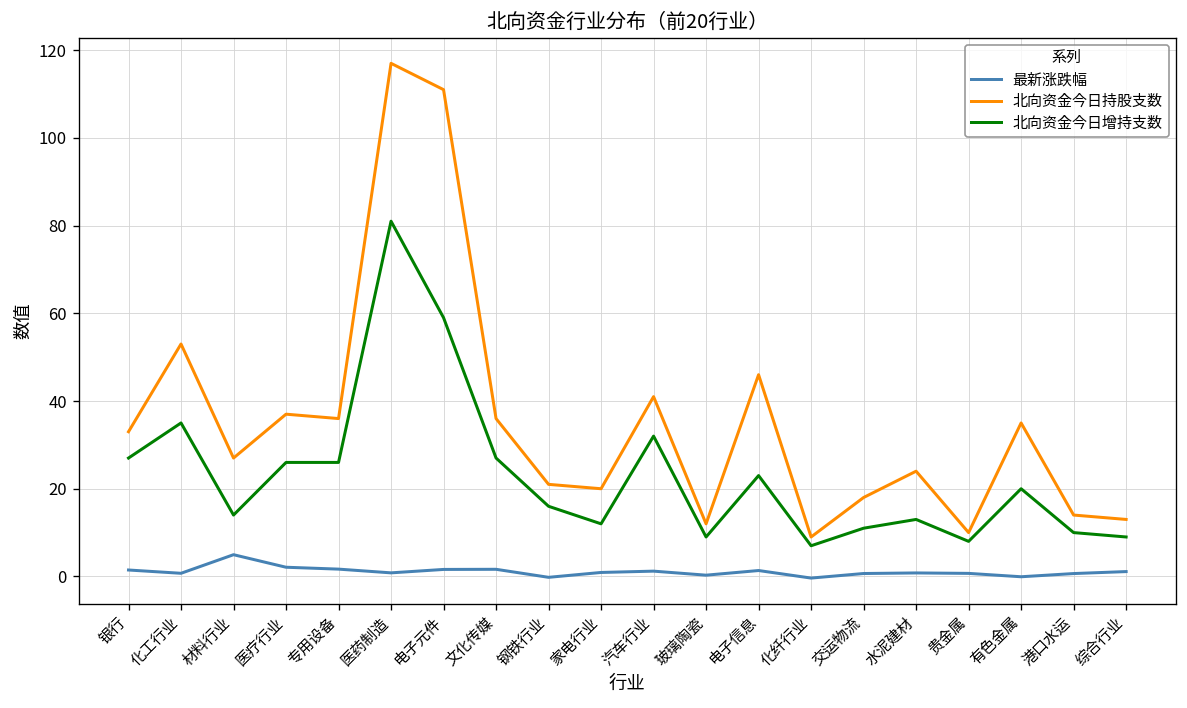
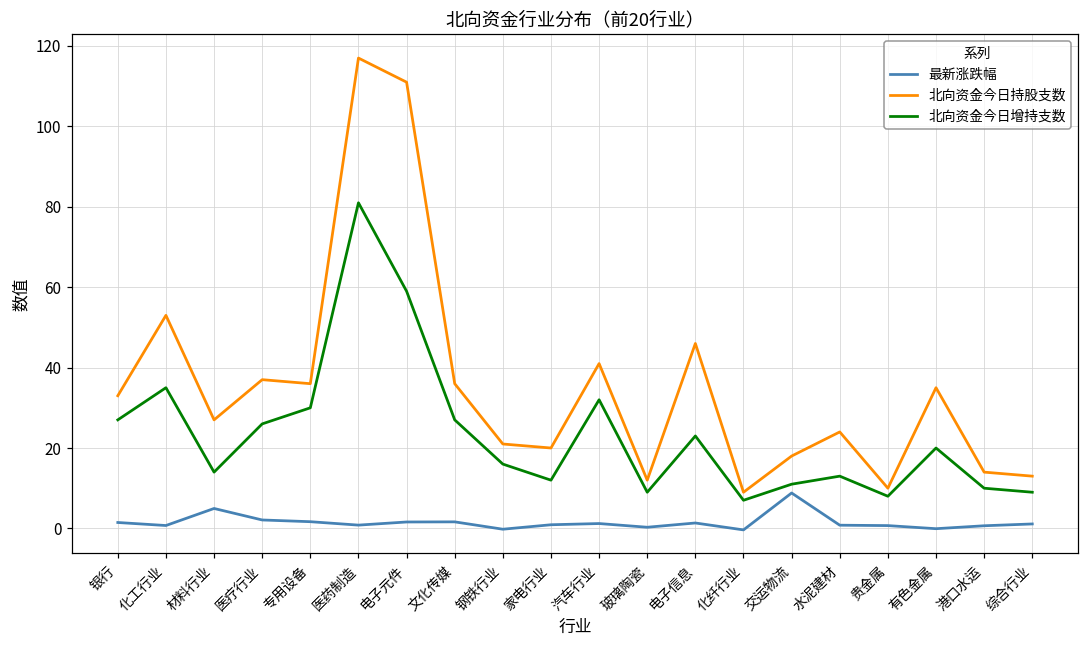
  {
    "最新涨跌幅": {
      "银行": 1,
      "化工行业": 1,
      "材料行业": 5,
      "医疗行业": 2,
      "专用设备": 2,
      "医药制造": 1,
      "电子元件": 2,
      "文化传媒": 2,
      "钢铁行业": 0,
      "家电行业": 1,
      "汽车行业": 1,
      "玻璃陶瓷": 0,
      "电子信息": 1,
      "化纤行业": 0,
-     "交运物流": 1,
+     "交运物流": 9,
      "水泥建材": 1,
      "贵金属": 1,
      "有色金属": 0,
      "港口水运": 1,
      "综合行业": 1
    },
    "北向资金今日持股支数": {
      "银行": 33,
      "化工行业": 53,
      "材料行业": 27,
      "医疗行业": 37,
      "专用设备": 36,
      "医药制造": 117,
      "电子元件": 111,
      "文化传媒": 36,
      "钢铁行业": 21,
      "家电行业": 20,
      "汽车行业": 41,
      "玻璃陶瓷": 12,
      "电子信息": 46,
      "化纤行业": 9,
      "交运物流": 18,
      "水泥建材": 24,
      "贵金属": 10,
      "有色金属": 35,
      "港口水运": 14,
      "综合行业": 13
    },
    "北向资金今日增持支数": {
      "银行": 27,
      "化工行业": 35,
      "材料行业": 14,
      "医疗行业": 26,
-     "专用设备": 26,
+     "专用设备": 30,
      "医药制造": 81,
      "电子元件": 59,
      "文化传媒": 27,
      "钢铁行业": 16,
      "家电行业": 12,
      "汽车行业": 32,
      "玻璃陶瓷": 9,
      "电子信息": 23,
      "化纤行业": 7,
      "交运物流": 11,
      "水泥建材": 13,
      "贵金属": 8,
      "有色金属": 20,
      "港口水运": 10,
      "综合行业": 9
    }
  }
